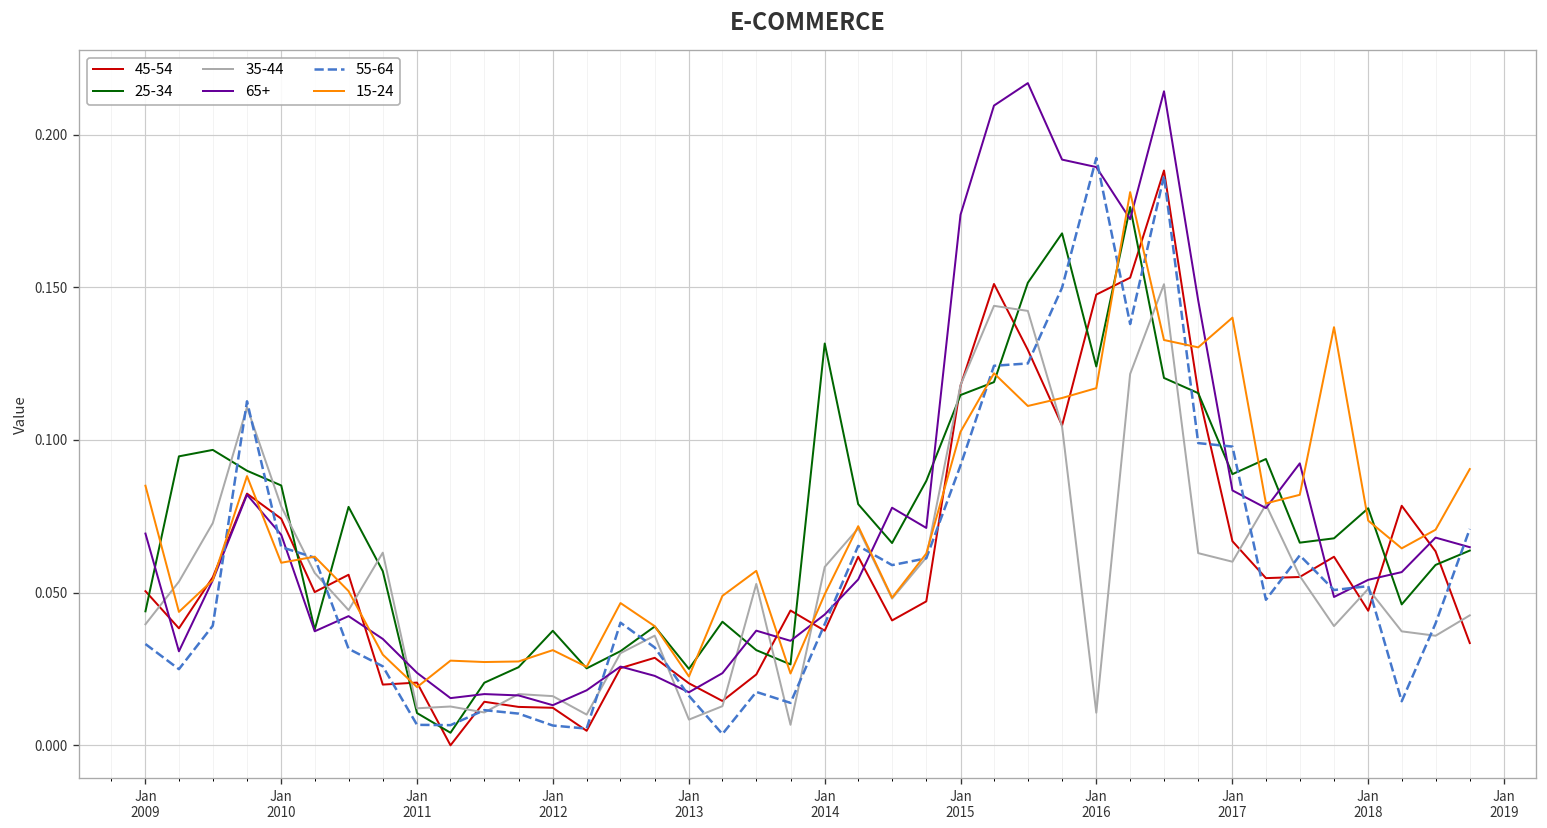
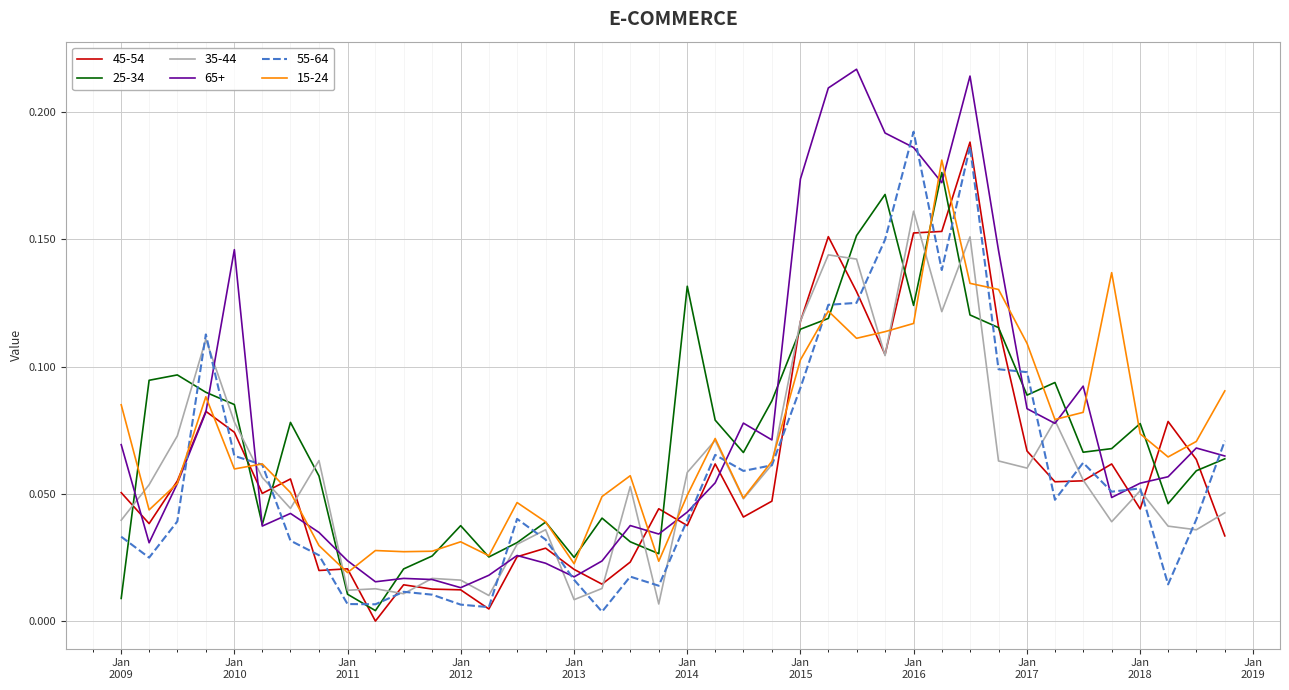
  {
    "45-54": {
      "Jan 2009": 0.050,
      "Jan 2010": 0.074,
      "Jan 2011": 0.021,
      "Jan 2013": 0.020,
      "Jan 2014": 0.038,
-     "Jan 2016": 0.148,
+     "Jan 2016": 0.153,
      "Jan 2017": 0.067,
      "Jan 2018": 0.044
    },
    "25-34": {
-     "Jan 2009": 0.044,
+     "Jan 2009": 0.009,
      "Jan 2010": 0.085,
      "Jan 2011": 0.011,
      "Jan 2012": 0.037,
      "Jan 2013": 0.025,
      "Jan 2014": 0.132,
      "Jan 2015": 0.115,
      "Jan 2016": 0.124,
      "Jan 2017": 0.089,
      "Jan 2018": 0.078
    },
    "35-44": {
      "Jan 2009": 0.040,
      "Jan 2010": 0.078,
      "Jan 2011": 0.012,
      "Jan 2012": 0.016,
      "Jan 2013": 0.008,
      "Jan 2014": 0.058,
-     "Jan 2016": 0.011,
+     "Jan 2016": 0.161,
      "Jan 2017": 0.060
    },
    "65+": {
      "Jan 2009": 0.069,
-     "Jan 2010": 0.069,
+     "Jan 2010": 0.146,
      "Jan 2011": 0.024,
      "Jan 2013": 0.017,
      "Jan 2014": 0.043,
      "Jan 2015": 0.174,
-     "Jan 2016": 0.189,
+     "Jan 2016": 0.186,
      "Jan 2017": 0.083,
      "Jan 2018": 0.054
    },
    "55-64": {
      "Jan 2009": 0.033,
      "Jan 2010": 0.065,
      "Jan 2011": 0.007,
      "Jan 2012": 0.006,
      "Jan 2013": 0.016,
      "Jan 2014": 0.040,
      "Jan 2015": 0.092,
      "Jan 2016": 0.192,
      "Jan 2017": 0.098
    },
    "15-24": {
      "Jan 2009": 0.085,
      "Jan 2010": 0.060,
      "Jan 2011": 0.019,
      "Jan 2012": 0.031,
      "Jan 2013": 0.023,
      "Jan 2014": 0.049,
      "Jan 2015": 0.103,
      "Jan 2016": 0.117,
-     "Jan 2017": 0.140,
+     "Jan 2017": 0.109,
      "Jan 2018": 0.074
    }
  }
